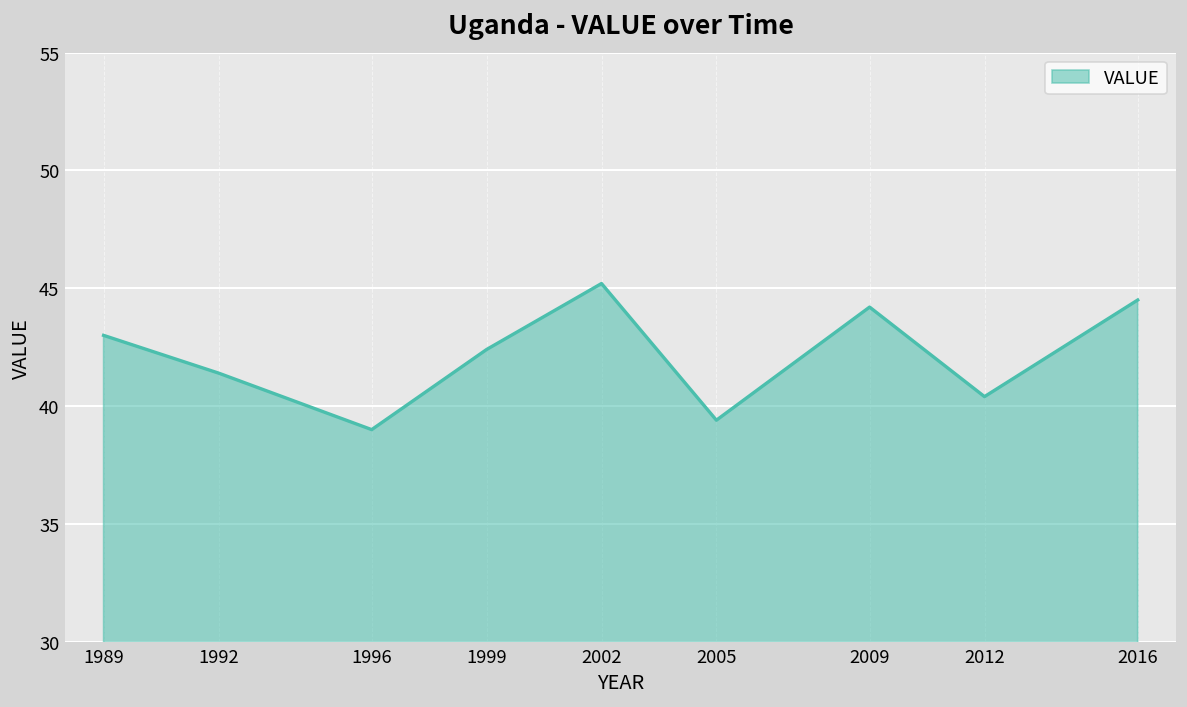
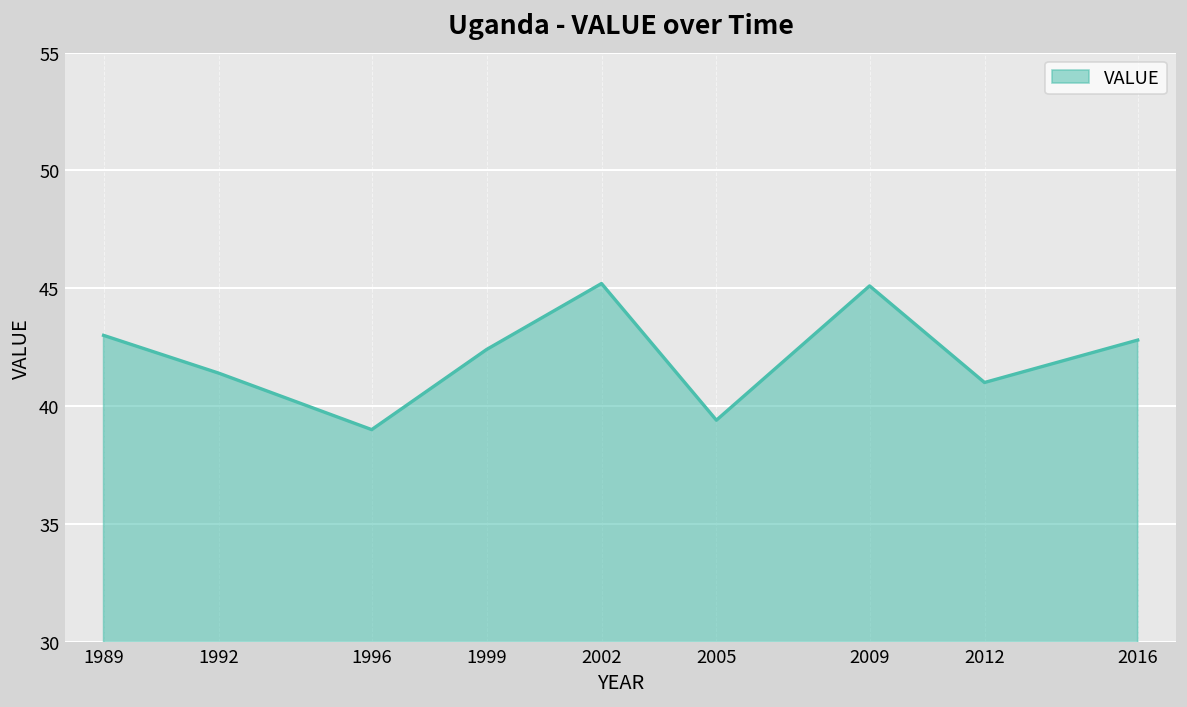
  {
    "1989": 43.0,
    "1992": 41.4,
    "1996": 39.0,
    "1999": 42.4,
    "2002": 45.2,
    "2005": 39.4,
-   "2009": 44.2,
-   "2012": 40.4,
-   "2016": 44.5
+   "2009": 45.1,
+   "2012": 41.0,
+   "2016": 42.8
  }
